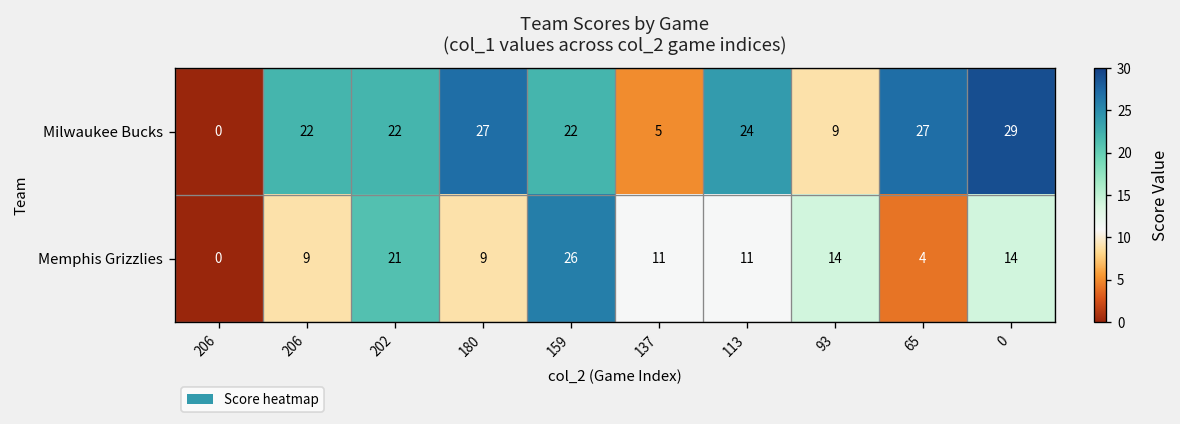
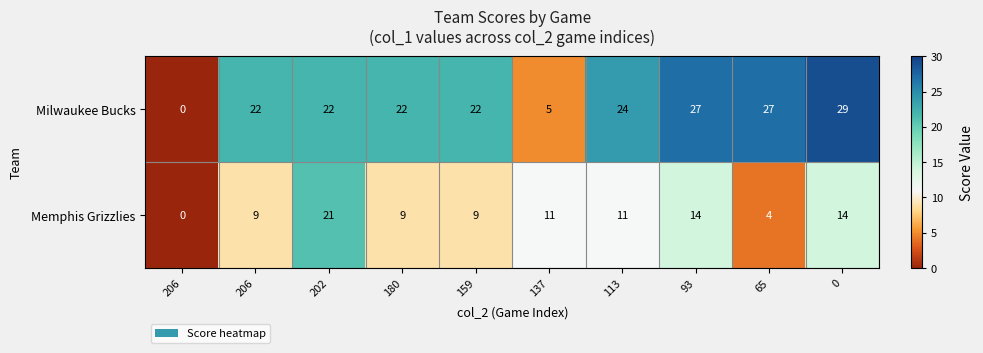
  {
    "Milwaukee Bucks": {
      "202": 22,
-     "180": 27,
+     "180": 22,
      "159": 22,
      "137": 5,
      "113": 24,
-     "93": 9,
+     "93": 27,
      "65": 27,
      "0": 29
    },
    "Memphis Grizzlies": {
      "202": 21,
      "180": 9,
-     "159": 26,
+     "159": 9,
      "137": 11,
      "113": 11,
      "93": 14,
      "65": 4,
      "0": 14
    }
  }
